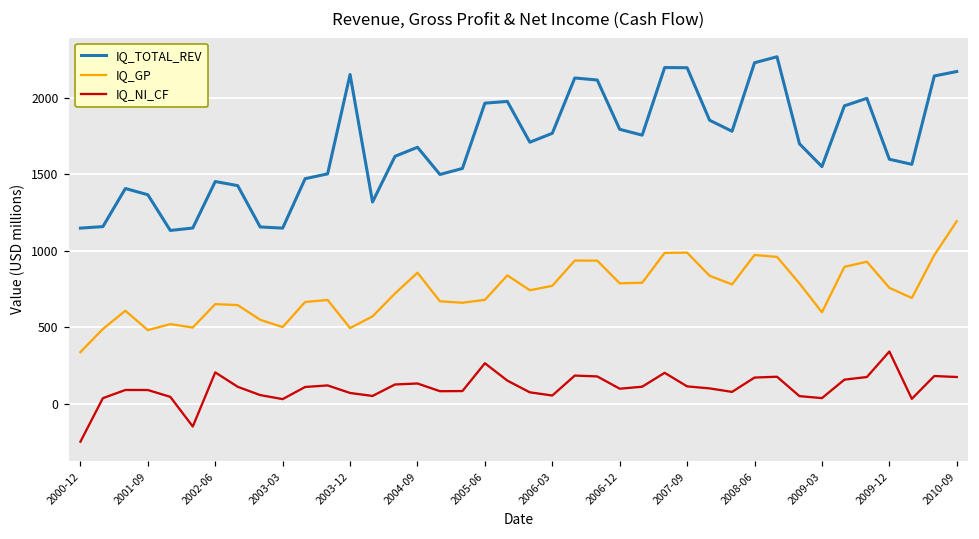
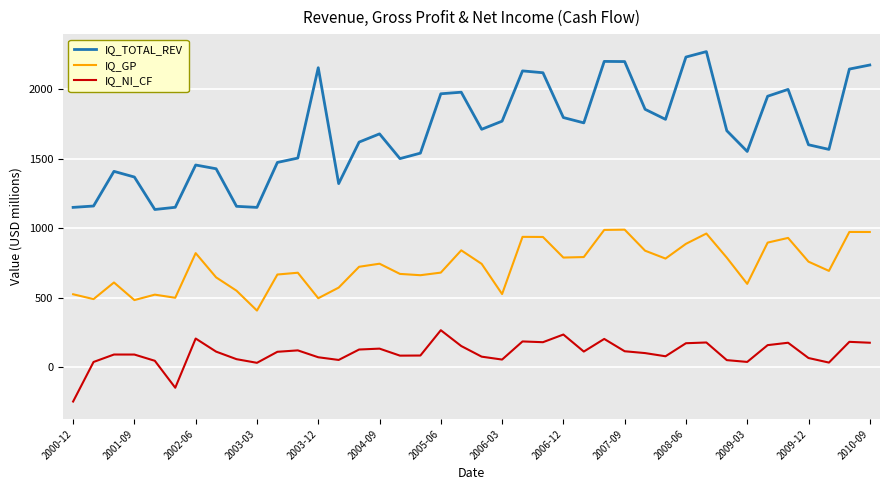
  {
    "IQ_TOTAL_REV": {
      "2000-12": 1150,
      "2001-09": 1370,
      "2002-06": 1450,
      "2003-03": 1150,
      "2003-12": 2150,
      "2004-09": 1680,
      "2005-06": 1970,
      "2006-03": 1770,
      "2006-12": 1790,
      "2007-09": 2200,
      "2008-06": 2230,
      "2009-03": 1550,
      "2009-12": 1600,
      "2010-09": 2170
    },
    "IQ_GP": {
-     "2000-12": 340,
+     "2000-12": 520,
      "2001-09": 480,
-     "2002-06": 650,
-     "2003-03": 500,
+     "2002-06": 820,
+     "2003-03": 410,
      "2003-12": 500,
-     "2004-09": 860,
+     "2004-09": 740,
      "2005-06": 680,
-     "2006-03": 770,
+     "2006-03": 530,
      "2006-12": 790,
      "2007-09": 990,
-     "2008-06": 970,
+     "2008-06": 890,
      "2009-03": 600,
      "2009-12": 760,
-     "2010-09": 1190
+     "2010-09": 970
    },
    "IQ_NI_CF": {
      "2000-12": -250,
      "2001-09": 90,
      "2002-06": 210,
      "2003-03": 30,
      "2003-12": 70,
      "2004-09": 130,
      "2005-06": 270,
      "2006-03": 50,
-     "2006-12": 100,
+     "2006-12": 230,
      "2007-09": 110,
      "2008-06": 170,
      "2009-03": 40,
-     "2009-12": 340,
+     "2009-12": 70,
      "2010-09": 180
    }
  }
